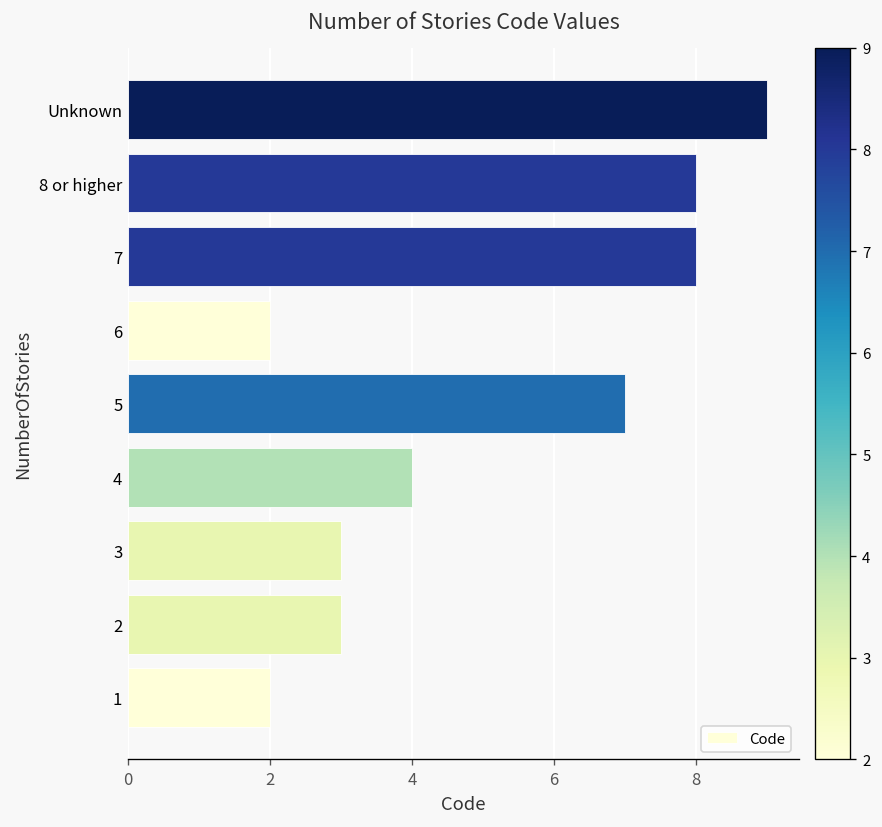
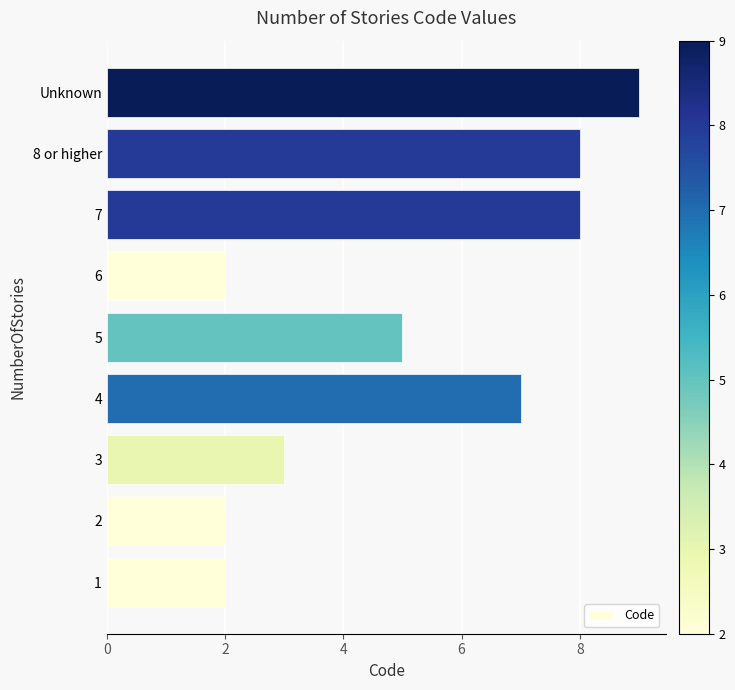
  {
    "Unknown": 9,
    "8 or higher": 8,
    "7": 8,
    "6": 2,
-   "5": 7,
-   "4": 4,
+   "5": 5,
+   "4": 7,
    "3": 3,
-   "2": 3,
+   "2": 2,
    "1": 2
  }
